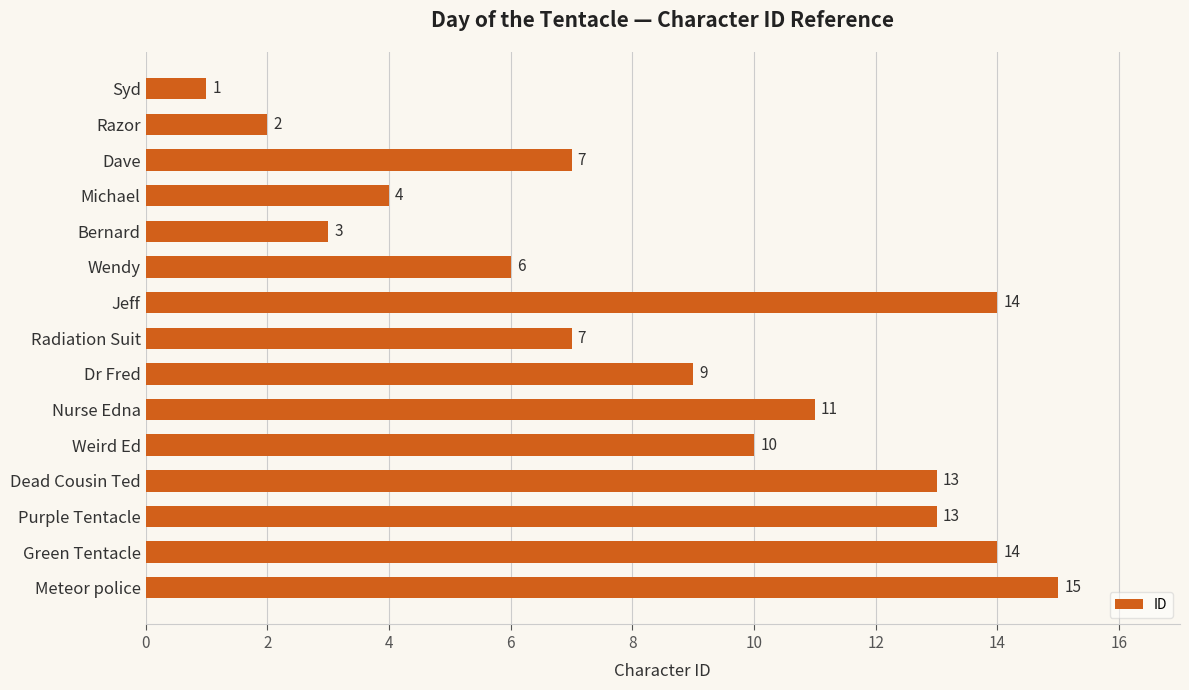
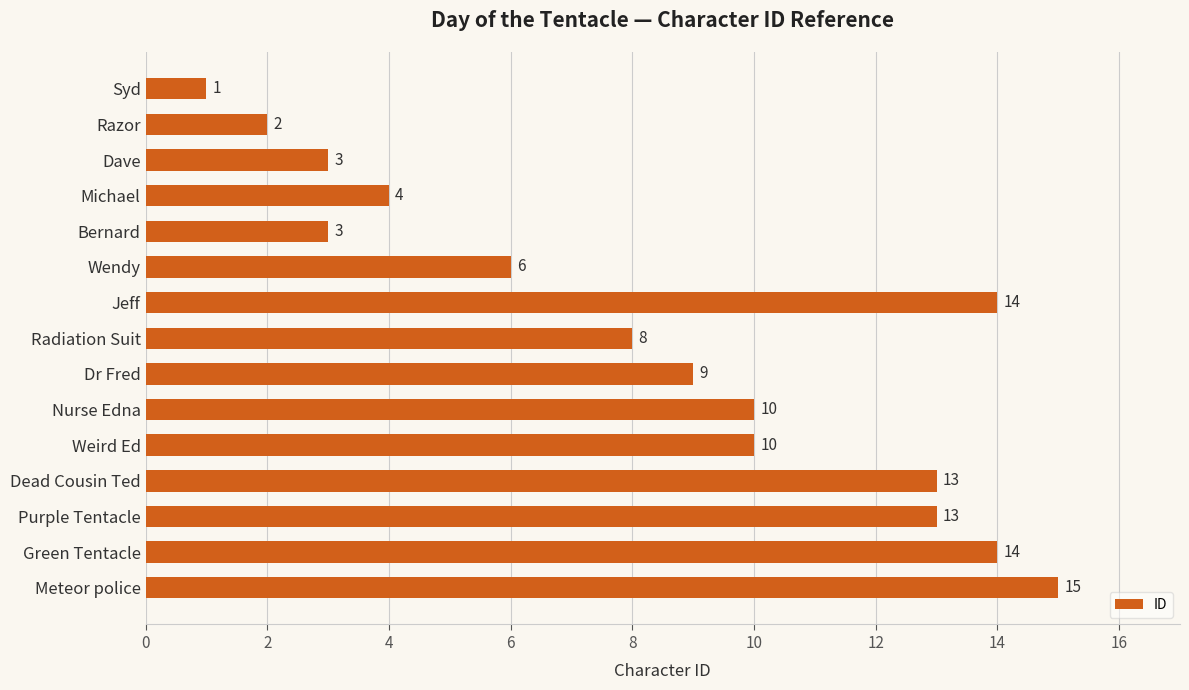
  {
    "Syd": 1,
    "Razor": 2,
-   "Dave": 7,
+   "Dave": 3,
    "Michael": 4,
    "Bernard": 3,
    "Wendy": 6,
    "Jeff": 14,
-   "Radiation Suit": 7,
+   "Radiation Suit": 8,
    "Dr Fred": 9,
-   "Nurse Edna": 11,
+   "Nurse Edna": 10,
    "Weird Ed": 10,
    "Dead Cousin Ted": 13,
    "Purple Tentacle": 13,
    "Green Tentacle": 14,
    "Meteor police": 15
  }
